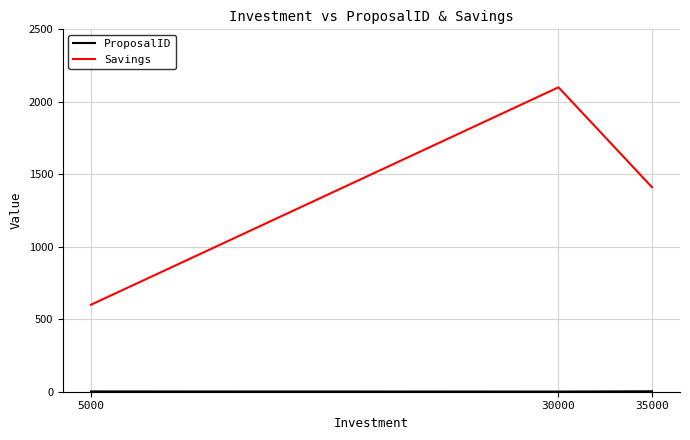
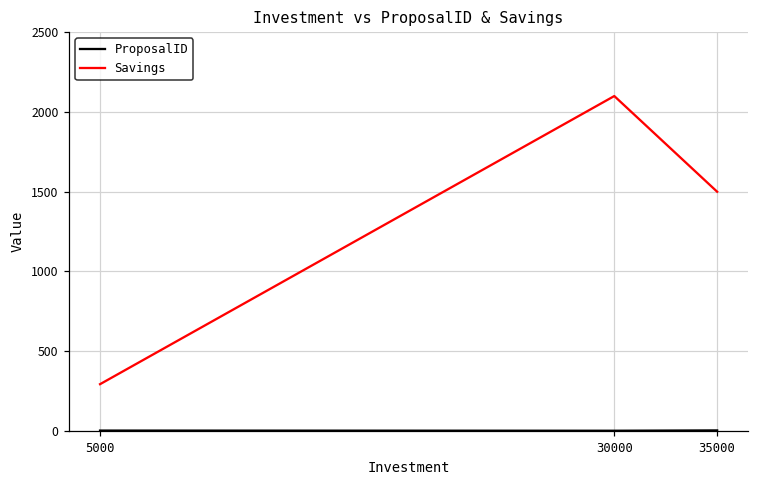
  {
    "ProposalID": {
      "5000": 0,
      "30000": 0,
      "35000": 0
    },
    "Savings": {
-     "5000": 600,
+     "5000": 290,
      "30000": 2100,
-     "35000": 1410
+     "35000": 1500
    }
  }
